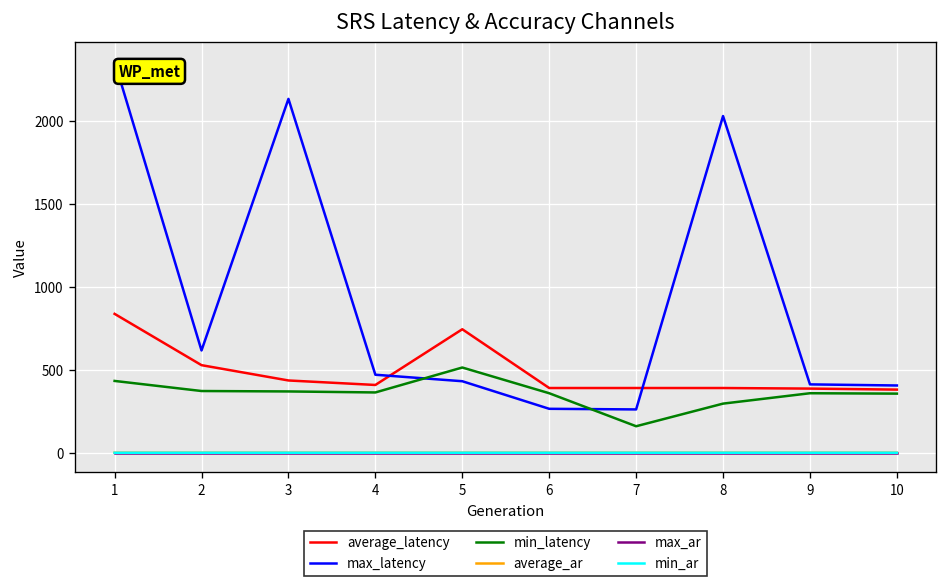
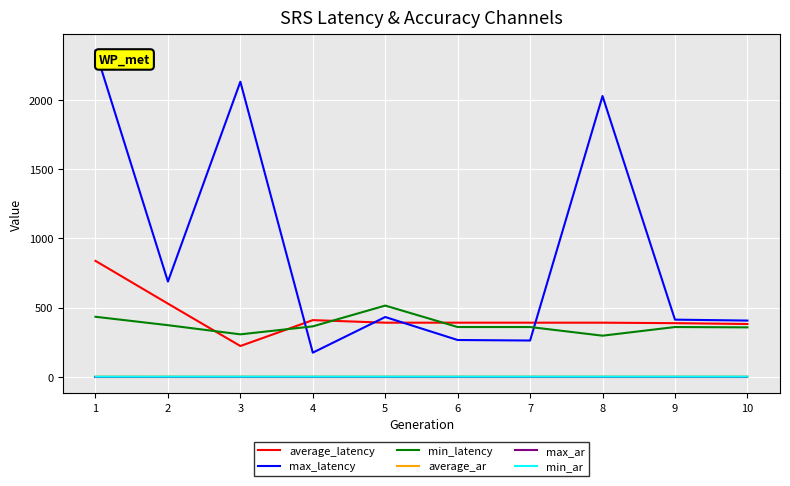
  {
    "average_latency": {
      "1": 840,
      "2": 530,
-     "3": 440,
+     "3": 220,
      "4": 410,
-     "5": 750,
+     "5": 390,
      "6": 390,
      "7": 390,
      "8": 390,
      "9": 390,
      "10": 380
    },
    "max_latency": {
-     "2": 620,
+     "2": 690,
      "3": 2130,
-     "4": 470,
+     "4": 170,
      "5": 430,
      "6": 270,
      "7": 260,
      "8": 2030,
      "9": 410,
      "10": 410
    },
    "min_latency": {
      "1": 430,
      "2": 370,
-     "3": 370,
+     "3": 310,
      "4": 360,
      "5": 510,
      "6": 360,
-     "7": 160,
+     "7": 360,
      "8": 300,
      "9": 360,
      "10": 360
    },
    "min_ar": {
      "1": 0,
      "2": 0,
      "3": 0,
      "4": 0,
      "5": 0,
      "6": 0,
      "7": 0,
      "8": 0,
      "9": 0,
      "10": 0
    }
  }
